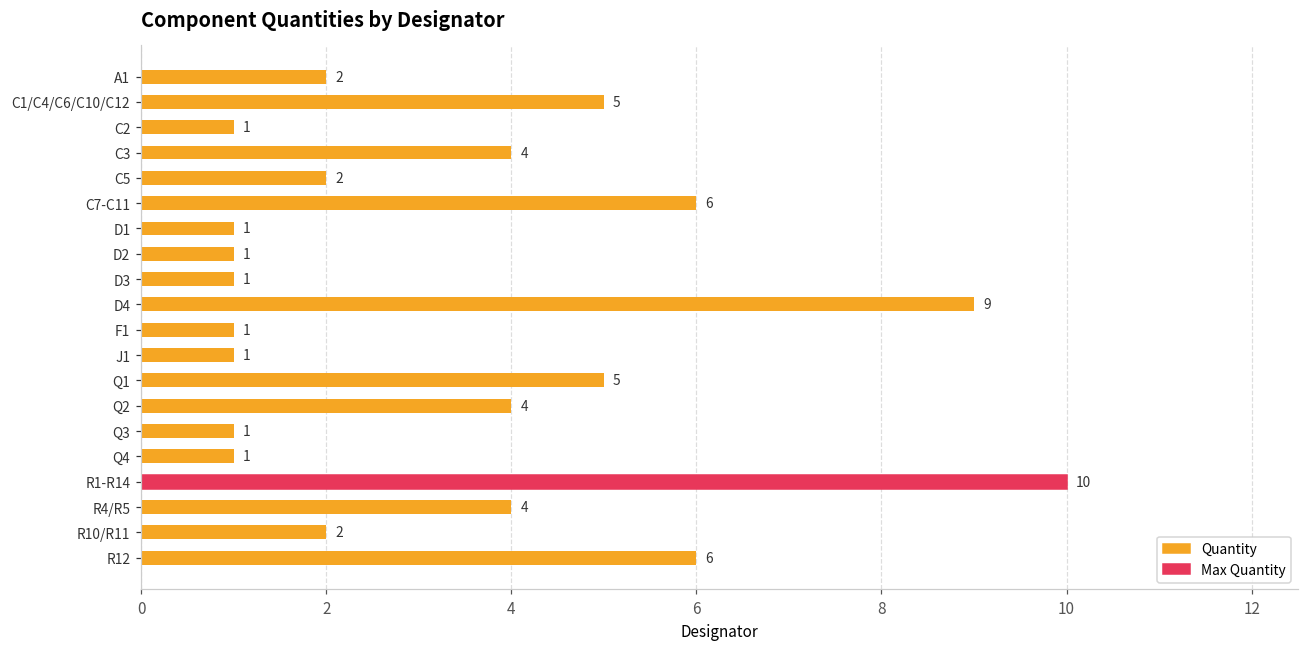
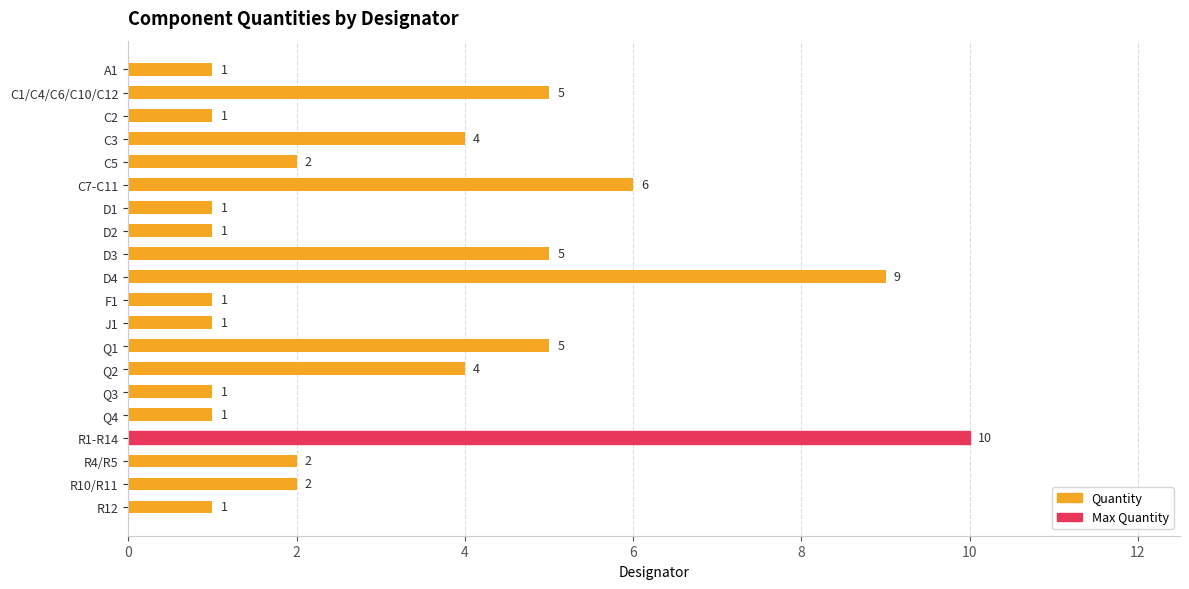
  {
-   "A1": 2,
+   "A1": 1,
    "C1/C4/C6/C10/C12": 5,
    "C2": 1,
    "C3": 4,
    "C5": 2,
    "C7-C11": 6,
    "D1": 1,
    "D2": 1,
-   "D3": 1,
+   "D3": 5,
    "D4": 9,
    "F1": 1,
    "J1": 1,
    "Q1": 5,
    "Q2": 4,
    "Q3": 1,
    "Q4": 1,
    "R1-R14": 10,
-   "R4/R5": 4,
+   "R4/R5": 2,
    "R10/R11": 2,
-   "R12": 6
+   "R12": 1
  }
